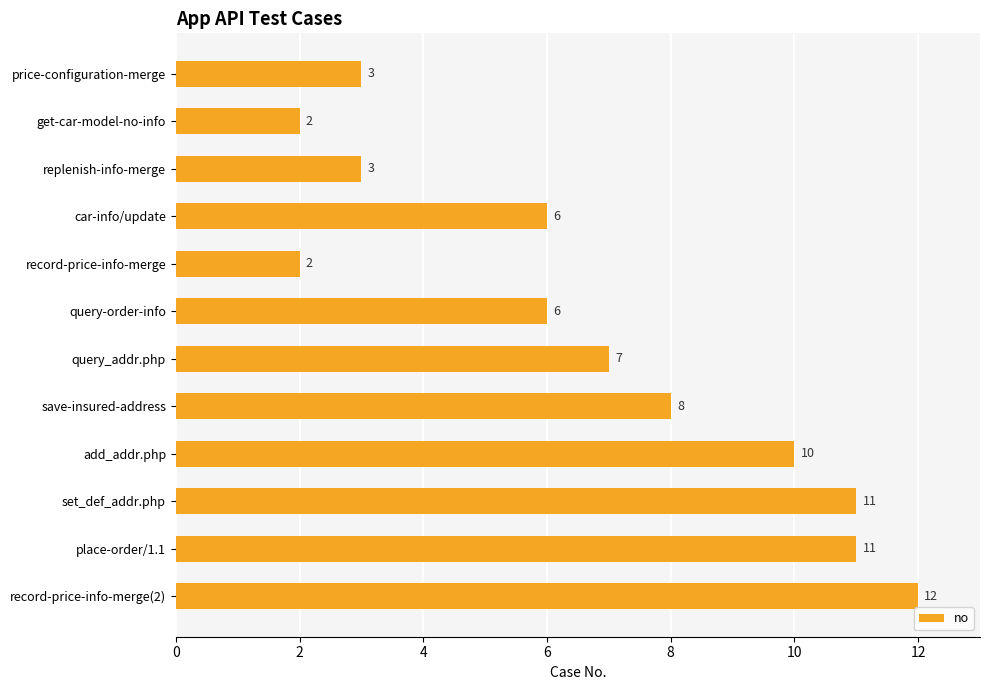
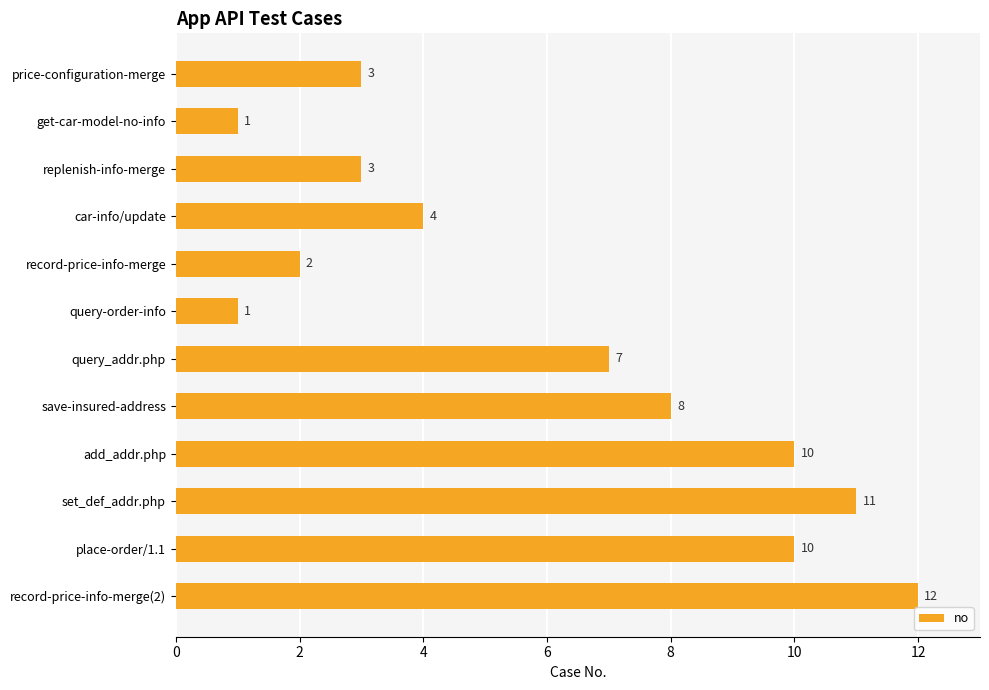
  {
    "price-configuration-merge": 3,
-   "get-car-model-no-info": 2,
+   "get-car-model-no-info": 1,
    "replenish-info-merge": 3,
-   "car-info/update": 6,
+   "car-info/update": 4,
    "record-price-info-merge": 2,
-   "query-order-info": 6,
+   "query-order-info": 1,
    "query_addr.php": 7,
    "save-insured-address": 8,
    "add_addr.php": 10,
    "set_def_addr.php": 11,
-   "place-order/1.1": 11,
+   "place-order/1.1": 10,
    "record-price-info-merge(2)": 12
  }
